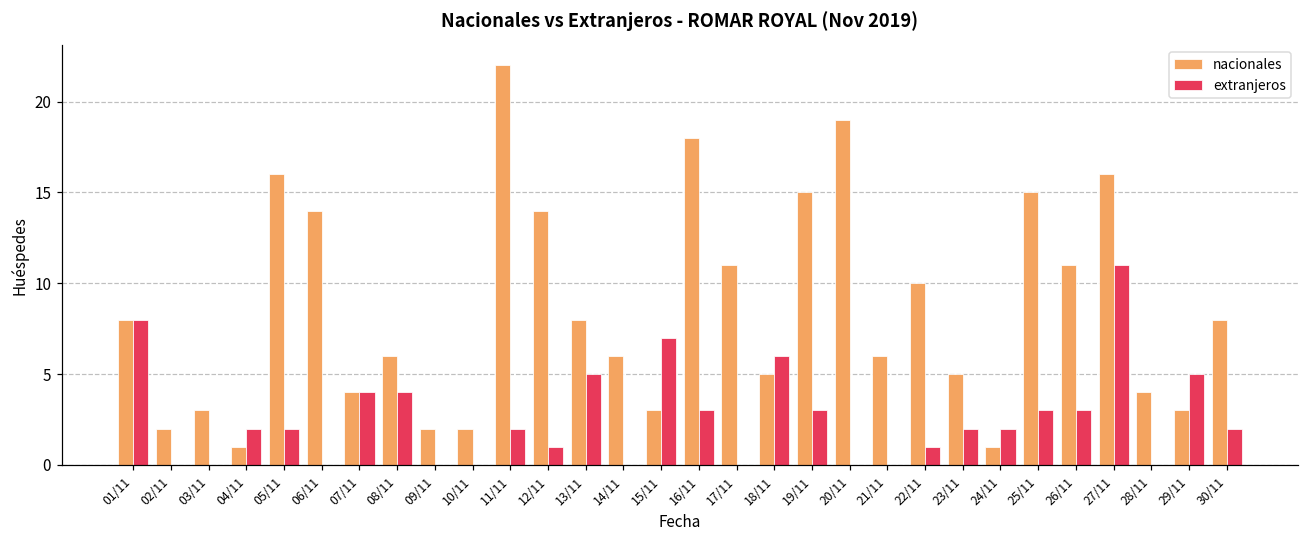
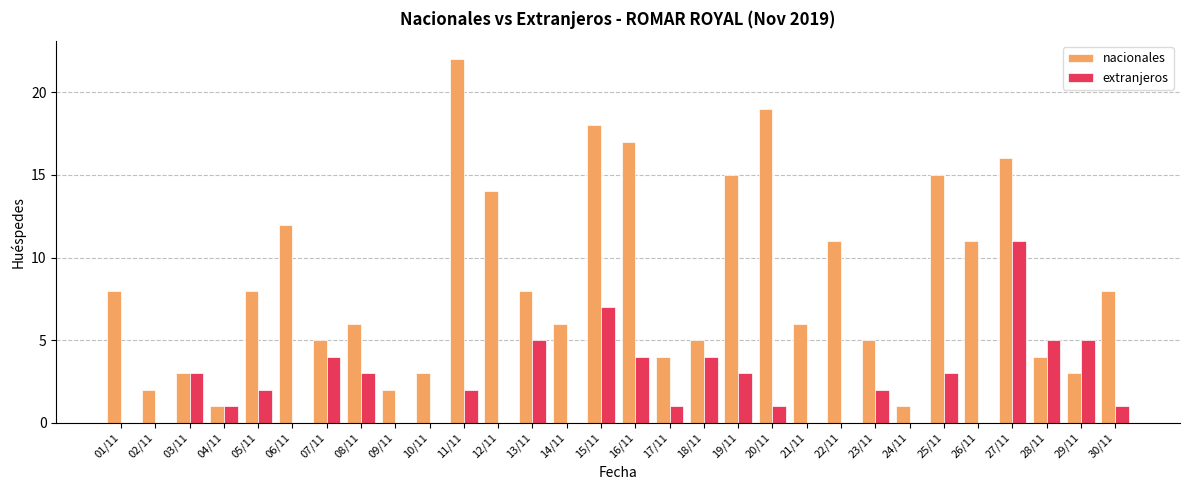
  {
    "nacionales": {
      "01/11": 8,
      "02/11": 2,
      "03/11": 3,
      "04/11": 1,
-     "05/11": 16,
-     "06/11": 14,
-     "07/11": 4,
+     "05/11": 8,
+     "06/11": 12,
+     "07/11": 5,
      "08/11": 6,
      "09/11": 2,
-     "10/11": 2,
+     "10/11": 3,
      "11/11": 22,
      "12/11": 14,
      "13/11": 8,
      "14/11": 6,
-     "15/11": 3,
-     "16/11": 18,
-     "17/11": 11,
+     "15/11": 18,
+     "16/11": 17,
+     "17/11": 4,
      "18/11": 5,
      "19/11": 15,
      "20/11": 19,
      "21/11": 6,
-     "22/11": 10,
+     "22/11": 11,
      "23/11": 5,
      "24/11": 1,
      "25/11": 15,
      "26/11": 11,
      "27/11": 16,
      "28/11": 4,
      "29/11": 3,
      "30/11": 8
    },
    "extranjeros": {
-     "01/11": 8,
+     "01/11": 0,
      "02/11": 0,
-     "03/11": 0,
-     "04/11": 2,
+     "03/11": 3,
+     "04/11": 1,
      "05/11": 2,
      "06/11": 0,
      "07/11": 4,
-     "08/11": 4,
+     "08/11": 3,
      "09/11": 0,
      "10/11": 0,
      "11/11": 2,
-     "12/11": 1,
+     "12/11": 0,
      "13/11": 5,
      "14/11": 0,
      "15/11": 7,
-     "16/11": 3,
-     "17/11": 0,
-     "18/11": 6,
+     "16/11": 4,
+     "17/11": 1,
+     "18/11": 4,
      "19/11": 3,
-     "20/11": 0,
+     "20/11": 1,
      "21/11": 0,
-     "22/11": 1,
+     "22/11": 0,
      "23/11": 2,
-     "24/11": 2,
+     "24/11": 0,
      "25/11": 3,
-     "26/11": 3,
+     "26/11": 0,
      "27/11": 11,
-     "28/11": 0,
+     "28/11": 5,
      "29/11": 5,
-     "30/11": 2
+     "30/11": 1
    }
  }
